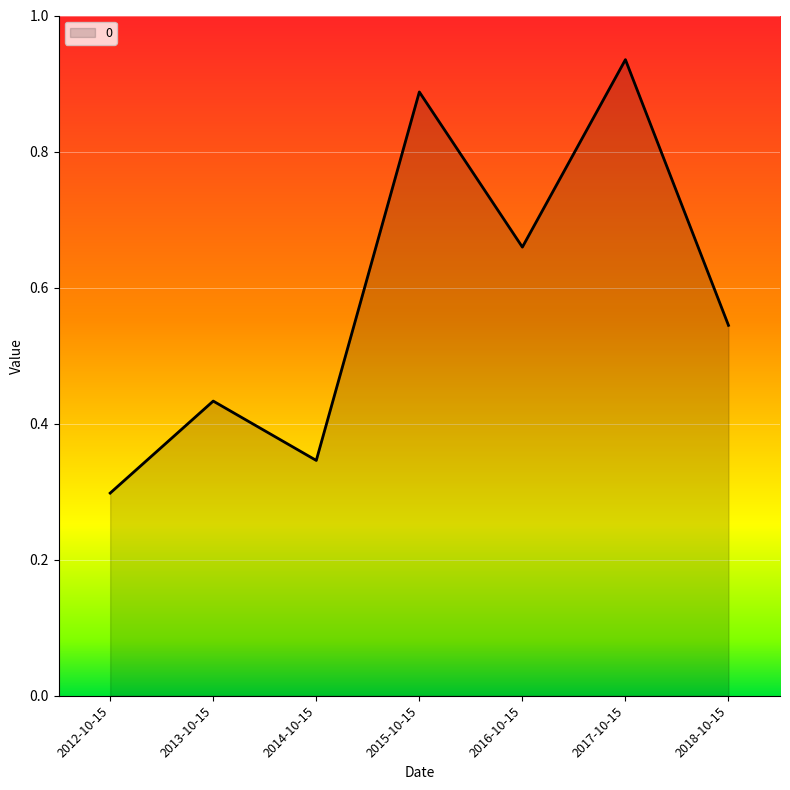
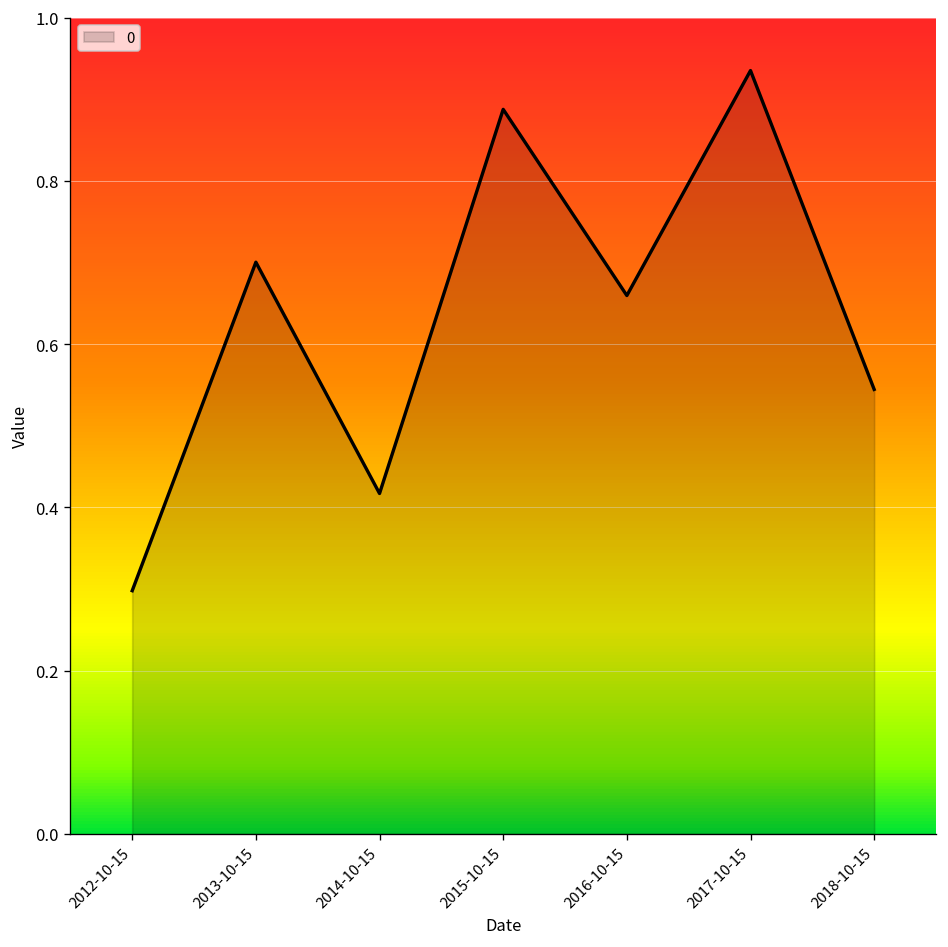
  {
    "2012-10-15": 0.30,
-   "2013-10-15": 0.43,
-   "2014-10-15": 0.35,
+   "2013-10-15": 0.70,
+   "2014-10-15": 0.42,
    "2015-10-15": 0.89,
    "2016-10-15": 0.66,
    "2017-10-15": 0.94,
    "2018-10-15": 0.54
  }
